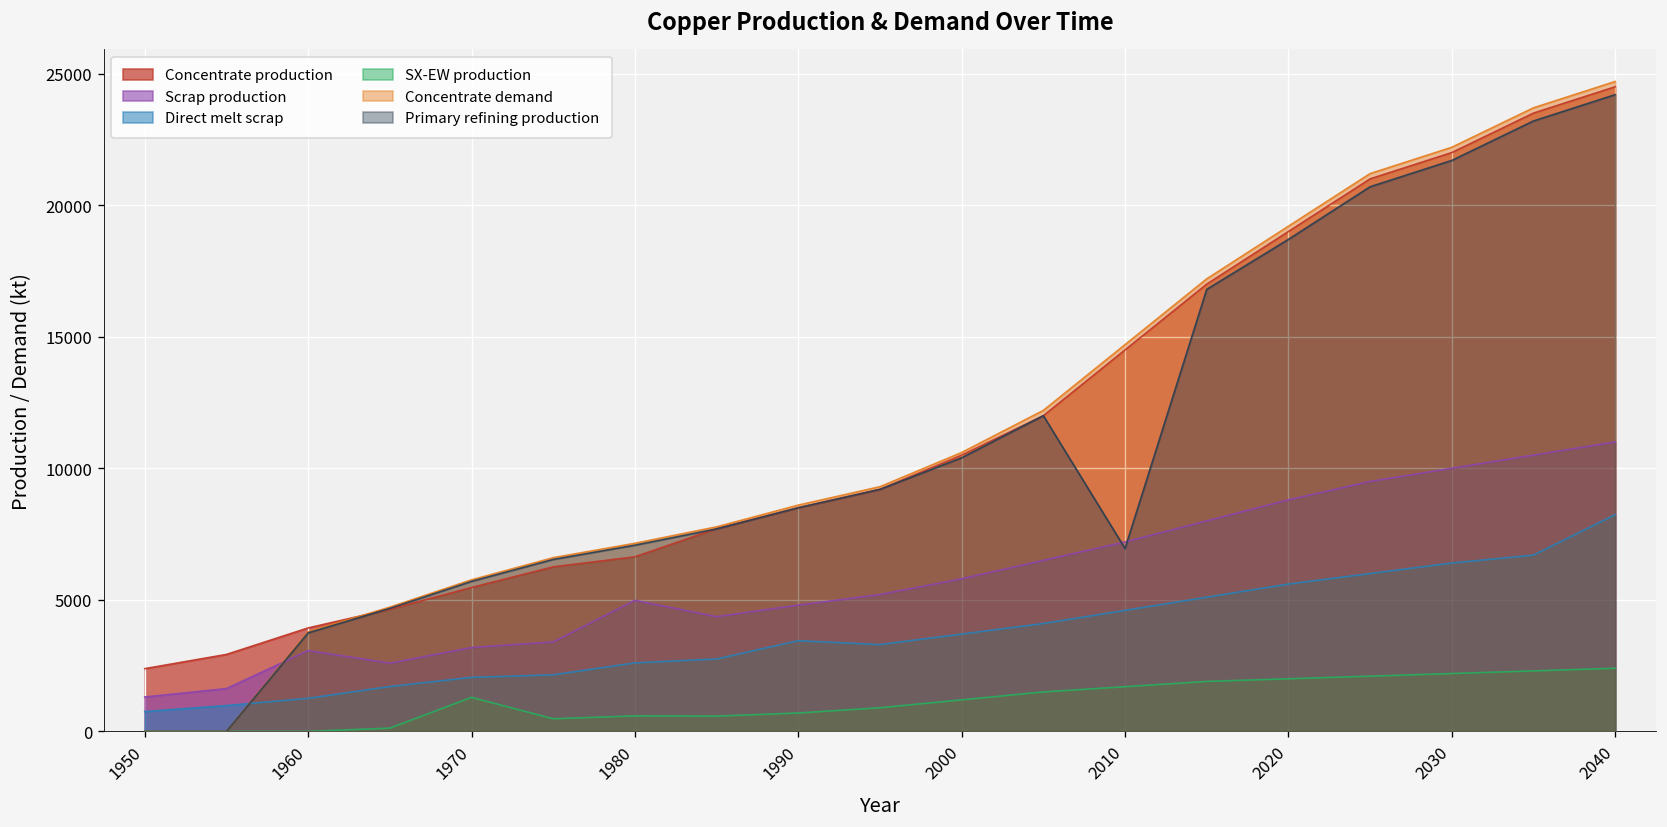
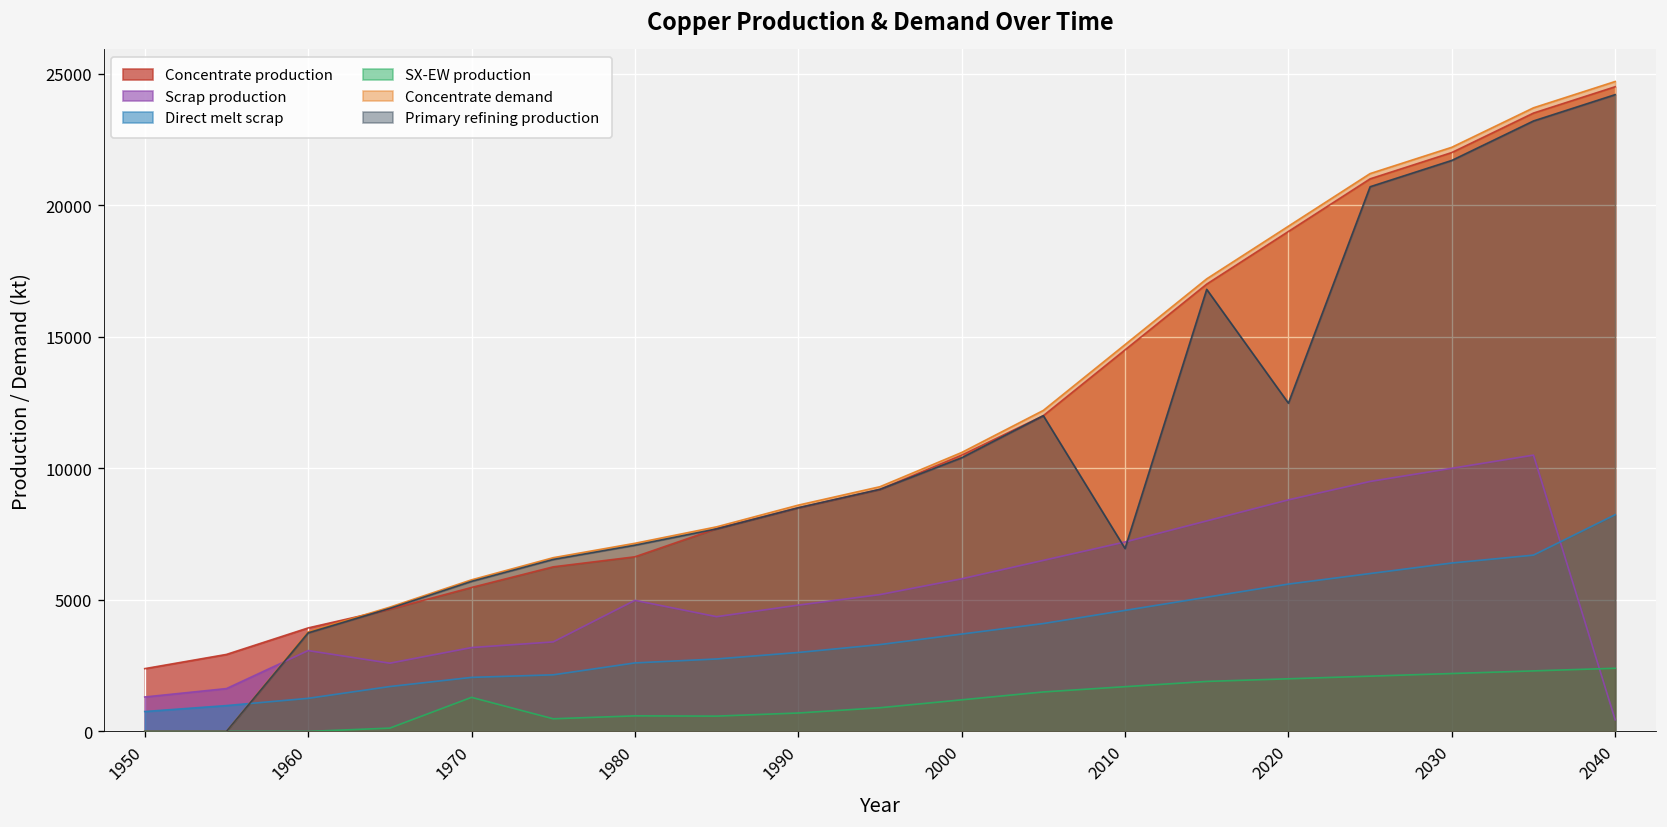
  {
    "Concentrate production": {
      "1950": 2400,
      "1960": 3900,
      "1970": 5500,
      "1980": 6600,
      "2010": 14500,
      "2020": 19000,
      "2030": 22000,
      "2040": 24500
    },
    "Scrap production": {
      "1950": 1300,
      "1960": 3100,
      "1970": 3200,
      "1980": 5000,
      "1990": 4800,
      "2000": 5800,
      "2010": 7200,
      "2020": 8800,
      "2030": 10000,
-     "2040": 11000
+     "2040": 400
    },
    "Direct melt scrap": {
      "1950": 800,
      "1960": 1300,
      "1970": 2100,
      "1980": 2600,
-     "1990": 3400,
+     "1990": 3000,
      "2000": 3700,
      "2010": 4600,
      "2020": 5600,
      "2030": 6400,
      "2040": 8200
    },
    "SX-EW production": {
      "1960": 0,
      "1970": 1300,
      "1980": 600,
      "1990": 700,
      "2000": 1200,
      "2010": 1700,
      "2020": 2000,
      "2030": 2200,
      "2040": 2400
    },
    "Concentrate demand": {
      "2010": 14700,
      "2020": 19200,
      "2030": 22200,
      "2040": 24700
    },
    "Primary refining production": {
      "2010": 7000,
-     "2020": 18700,
+     "2020": 12500,
      "2030": 21700,
      "2040": 24200
    }
  }
